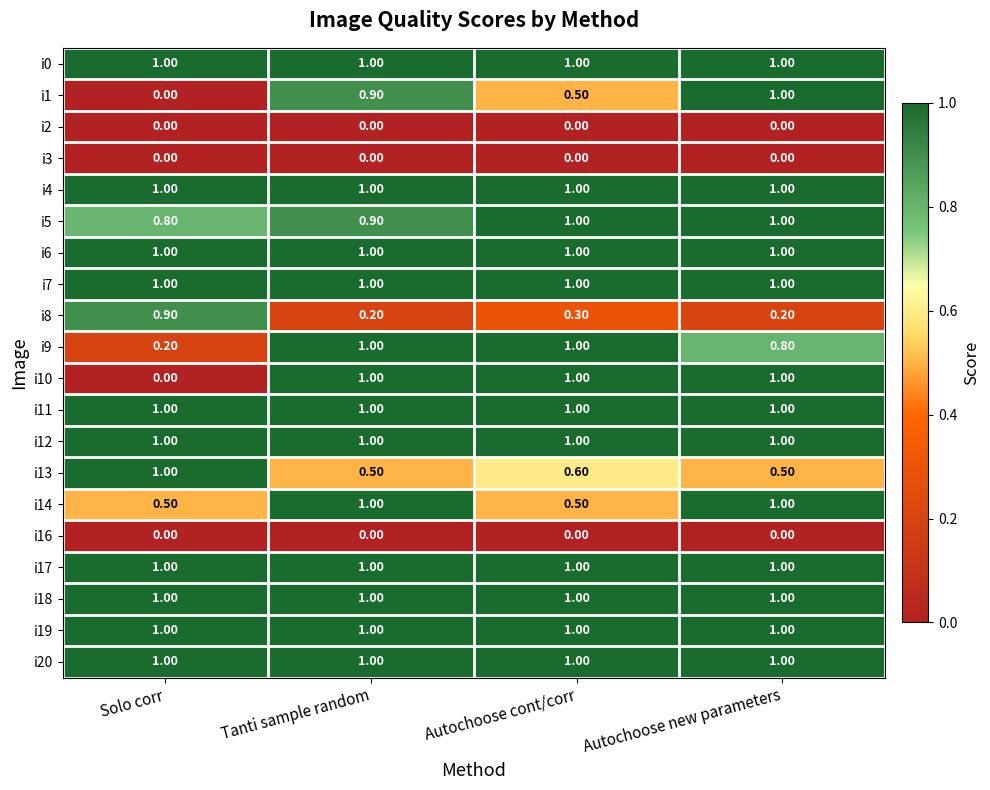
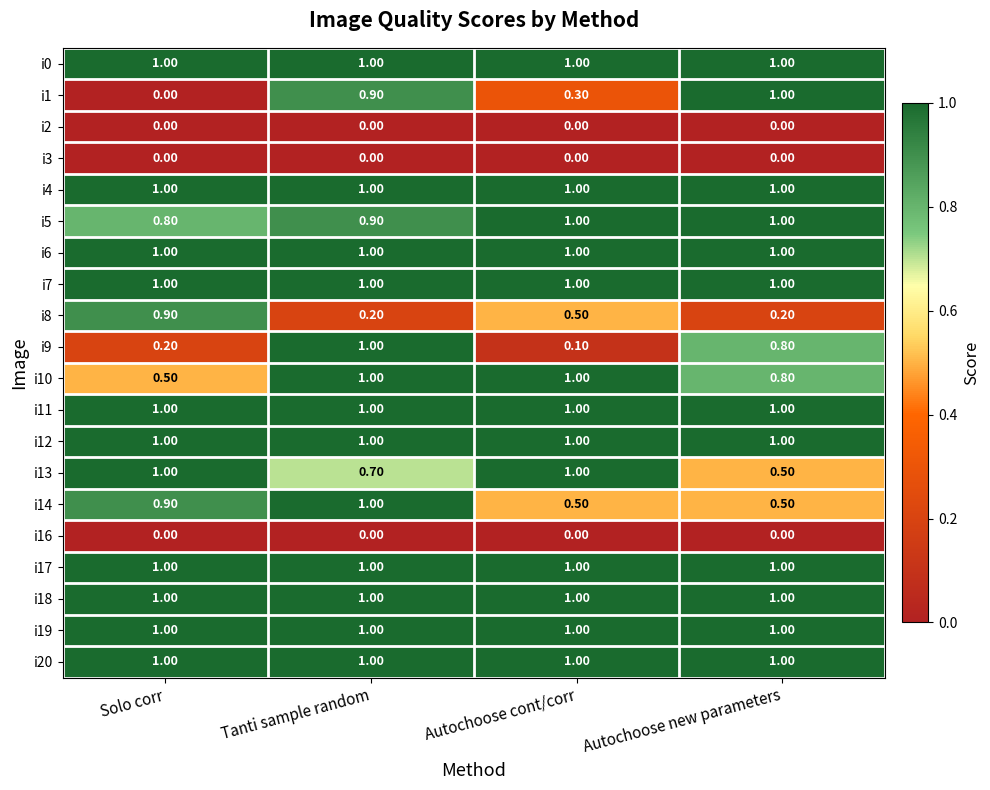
  {
    "i0": {
      "Solo corr": 1.00,
      "Tanti sample random": 1.00,
      "Autochoose cont/corr": 1.00,
      "Autochoose new parameters": 1.00
    },
    "i1": {
      "Solo corr": 0.00,
      "Tanti sample random": 0.90,
-     "Autochoose cont/corr": 0.50,
+     "Autochoose cont/corr": 0.30,
      "Autochoose new parameters": 1.00
    },
    "i2": {
      "Solo corr": 0.00,
      "Tanti sample random": 0.00,
      "Autochoose cont/corr": 0.00,
      "Autochoose new parameters": 0.00
    },
    "i3": {
      "Solo corr": 0.00,
      "Tanti sample random": 0.00,
      "Autochoose cont/corr": 0.00,
      "Autochoose new parameters": 0.00
    },
    "i4": {
      "Solo corr": 1.00,
      "Tanti sample random": 1.00,
      "Autochoose cont/corr": 1.00,
      "Autochoose new parameters": 1.00
    },
    "i5": {
      "Solo corr": 0.80,
      "Tanti sample random": 0.90,
      "Autochoose cont/corr": 1.00,
      "Autochoose new parameters": 1.00
    },
    "i6": {
      "Solo corr": 1.00,
      "Tanti sample random": 1.00,
      "Autochoose cont/corr": 1.00,
      "Autochoose new parameters": 1.00
    },
    "i7": {
      "Solo corr": 1.00,
      "Tanti sample random": 1.00,
      "Autochoose cont/corr": 1.00,
      "Autochoose new parameters": 1.00
    },
    "i8": {
      "Solo corr": 0.90,
      "Tanti sample random": 0.20,
-     "Autochoose cont/corr": 0.30,
+     "Autochoose cont/corr": 0.50,
      "Autochoose new parameters": 0.20
    },
    "i9": {
      "Solo corr": 0.20,
      "Tanti sample random": 1.00,
-     "Autochoose cont/corr": 1.00,
+     "Autochoose cont/corr": 0.10,
      "Autochoose new parameters": 0.80
    },
    "i10": {
-     "Solo corr": 0.00,
+     "Solo corr": 0.50,
      "Tanti sample random": 1.00,
      "Autochoose cont/corr": 1.00,
-     "Autochoose new parameters": 1.00
+     "Autochoose new parameters": 0.80
    },
    "i11": {
      "Solo corr": 1.00,
      "Tanti sample random": 1.00,
      "Autochoose cont/corr": 1.00,
      "Autochoose new parameters": 1.00
    },
    "i12": {
      "Solo corr": 1.00,
      "Tanti sample random": 1.00,
      "Autochoose cont/corr": 1.00,
      "Autochoose new parameters": 1.00
    },
    "i13": {
      "Solo corr": 1.00,
-     "Tanti sample random": 0.50,
-     "Autochoose cont/corr": 0.60,
+     "Tanti sample random": 0.70,
+     "Autochoose cont/corr": 1.00,
      "Autochoose new parameters": 0.50
    },
    "i14": {
-     "Solo corr": 0.50,
+     "Solo corr": 0.90,
      "Tanti sample random": 1.00,
      "Autochoose cont/corr": 0.50,
-     "Autochoose new parameters": 1.00
+     "Autochoose new parameters": 0.50
    },
    "i16": {
      "Solo corr": 0.00,
      "Tanti sample random": 0.00,
      "Autochoose cont/corr": 0.00,
      "Autochoose new parameters": 0.00
    },
    "i17": {
      "Solo corr": 1.00,
      "Tanti sample random": 1.00,
      "Autochoose cont/corr": 1.00,
      "Autochoose new parameters": 1.00
    },
    "i18": {
      "Solo corr": 1.00,
      "Tanti sample random": 1.00,
      "Autochoose cont/corr": 1.00,
      "Autochoose new parameters": 1.00
    },
    "i19": {
      "Solo corr": 1.00,
      "Tanti sample random": 1.00,
      "Autochoose cont/corr": 1.00,
      "Autochoose new parameters": 1.00
    },
    "i20": {
      "Solo corr": 1.00,
      "Tanti sample random": 1.00,
      "Autochoose cont/corr": 1.00,
      "Autochoose new parameters": 1.00
    }
  }
